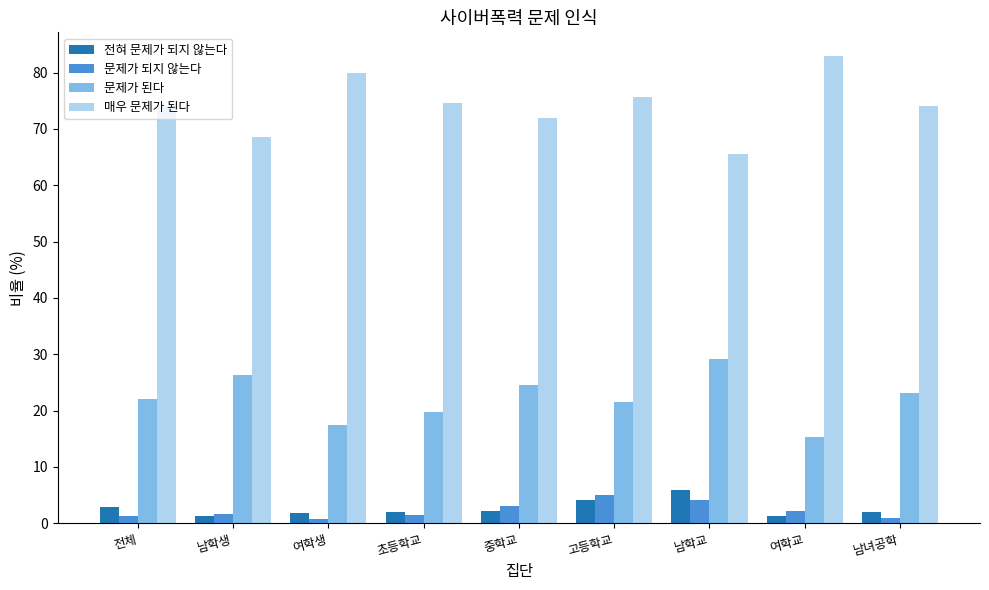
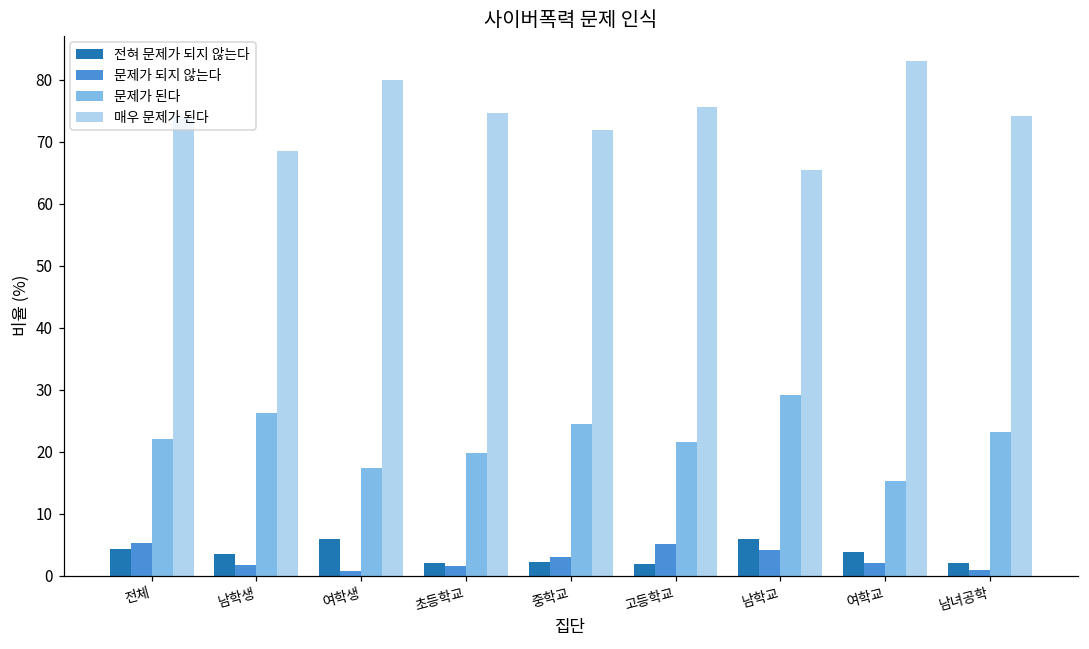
  {
    "전혀 문제가 되지 않는다": {
-     "전체": 3,
-     "남학생": 1,
-     "여학생": 2,
+     "전체": 4,
+     "남학생": 4,
+     "여학생": 6,
      "초등학교": 2,
      "중학교": 2,
-     "고등학교": 4,
+     "고등학교": 2,
      "남학교": 6,
-     "여학교": 1,
+     "여학교": 4,
      "남녀공학": 2
    },
    "문제가 되지 않는다": {
-     "전체": 1,
+     "전체": 5,
      "남학생": 2,
      "여학생": 1,
      "초등학교": 2,
      "중학교": 3,
      "고등학교": 5,
      "남학교": 4,
      "여학교": 2,
      "남녀공학": 1
    }
  }
